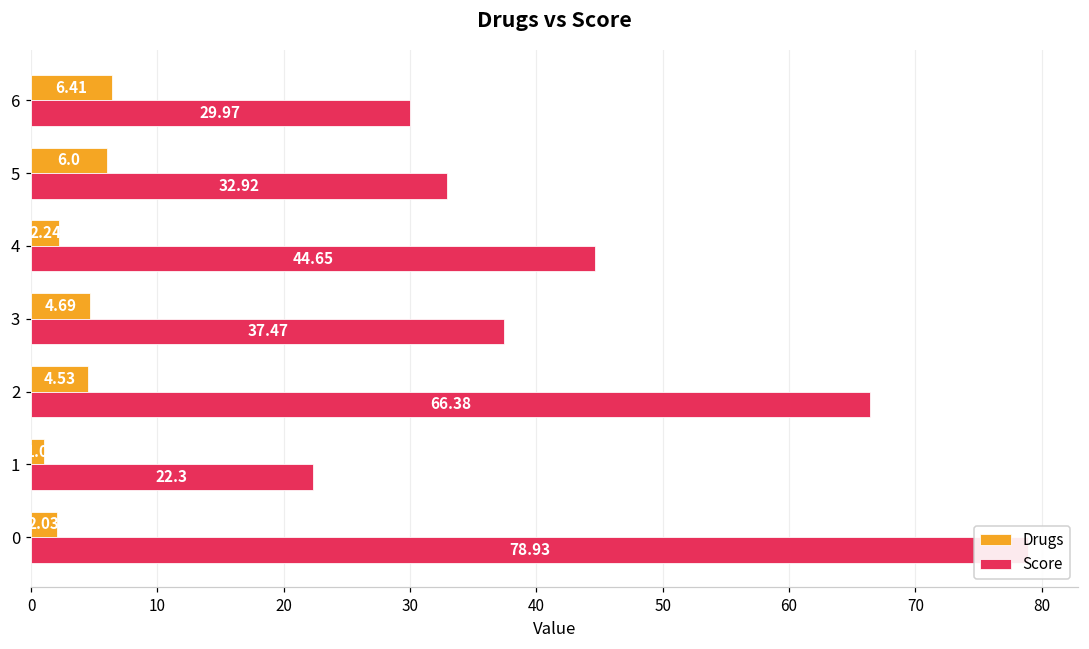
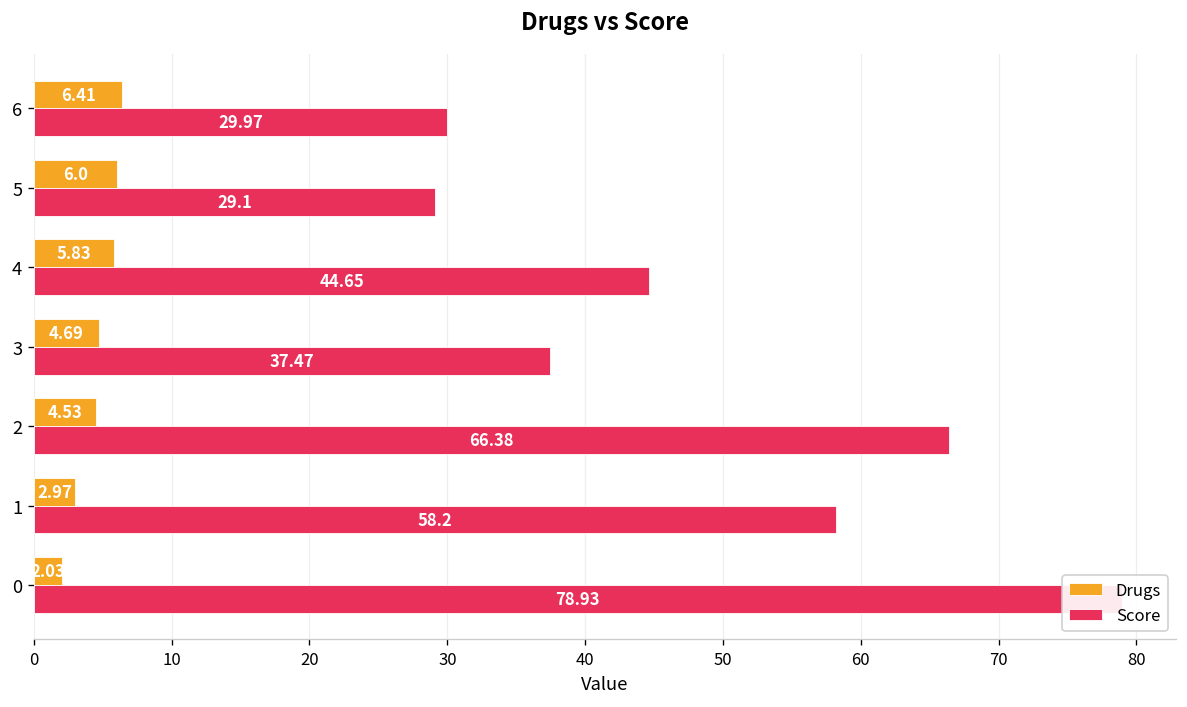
  {
    "Drugs": {
      "6": 6.41,
      "5": 6.0,
-     "4": 2.24,
+     "4": 5.83,
      "3": 4.69,
      "2": 4.53,
-     "1": 1.0,
+     "1": 3.0,
      "0": 2.03
    },
    "Score": {
      "6": 29.97,
-     "5": 32.92,
+     "5": 29.1,
      "4": 44.65,
      "3": 37.47,
      "2": 66.38,
-     "1": 22.3
+     "1": 58.2
    }
  }
